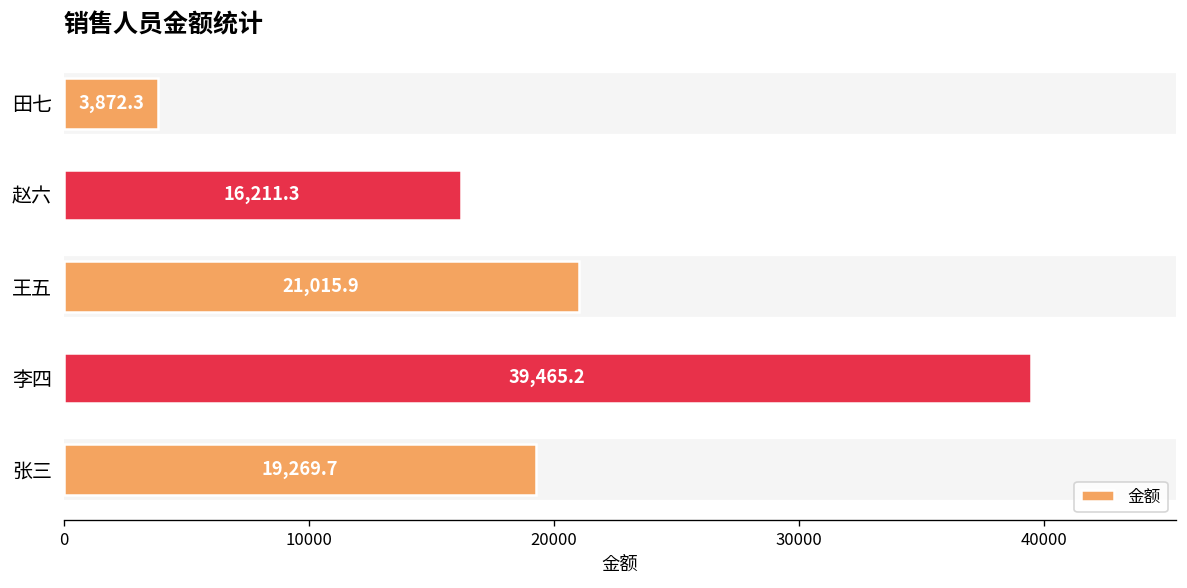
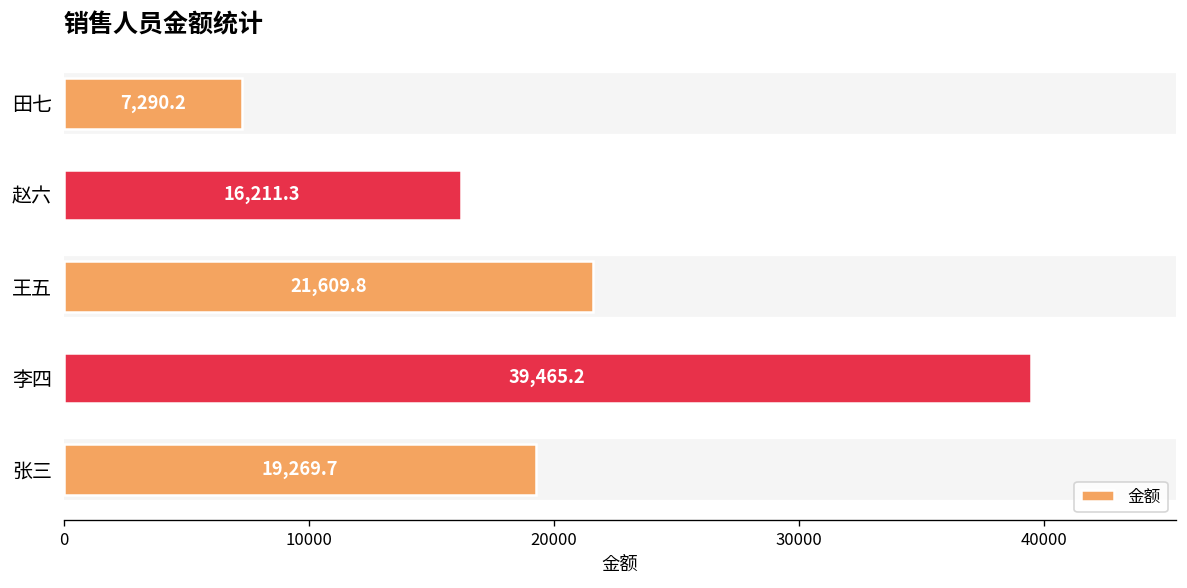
  {
-   "田七": "3,872.3",
+   "田七": "7,290.2",
    "赵六": "16,211.3",
-   "王五": "21,015.9",
+   "王五": "21,609.8",
    "李四": "39,465.2",
    "张三": "19,269.7"
  }
